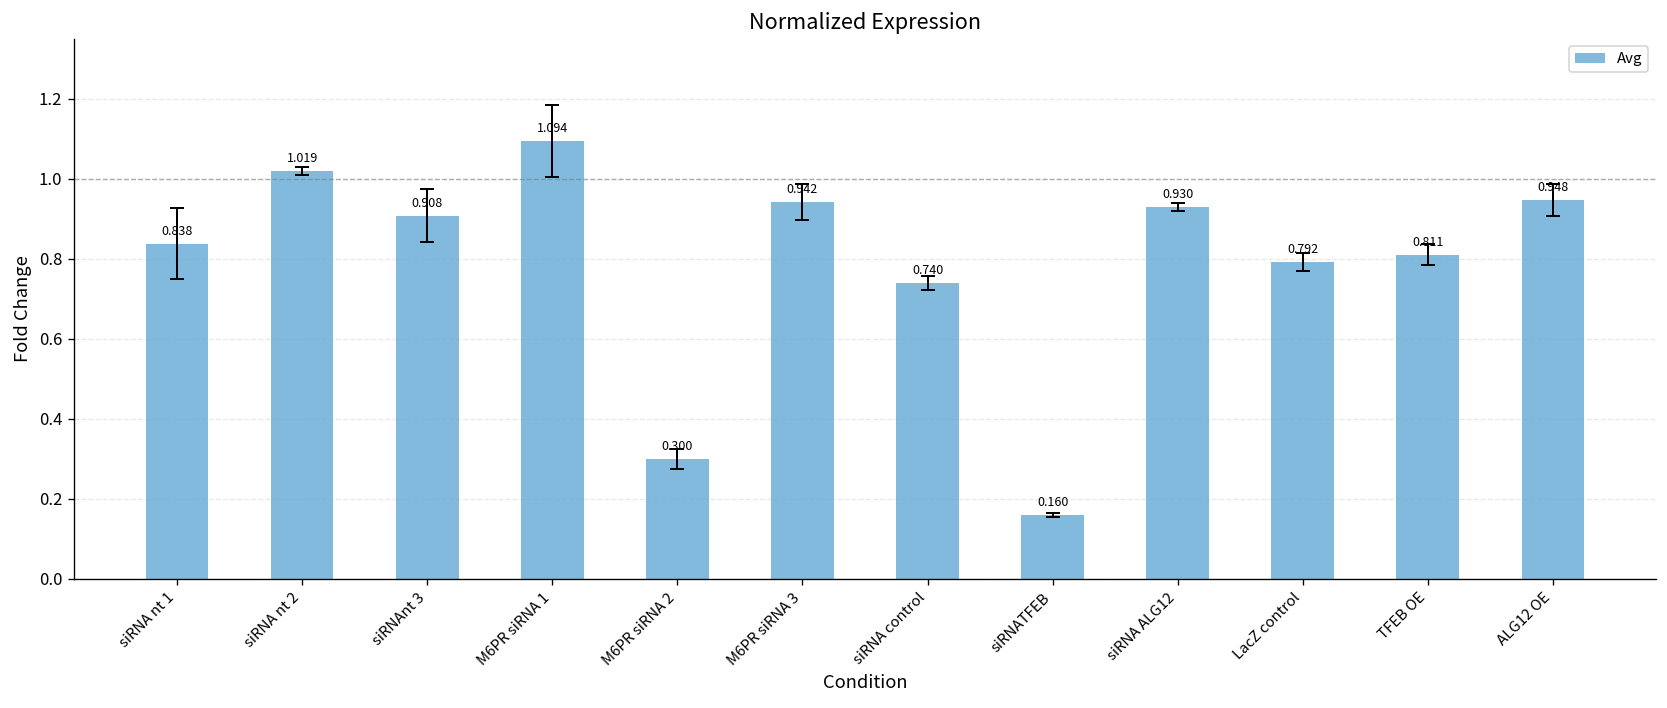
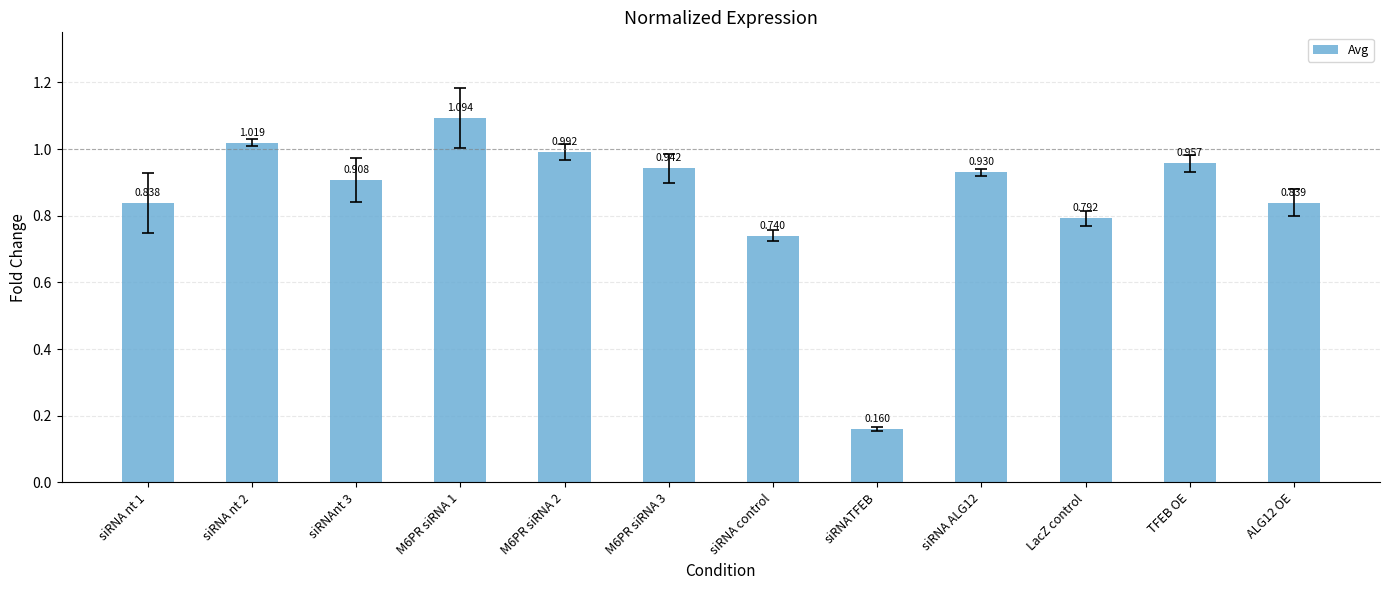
  {
    "Avg": {
      "siRNA nt 1": 0.838,
      "siRNAnt 3": 0.908,
      "M6PR siRNA 1": 1.094,
-     "M6PR siRNA 2": 0.300,
+     "M6PR siRNA 2": 0.992,
      "siRNATFEB": 0.160,
-     "TFEB OE": 0.811,
-     "ALG12 OE": 0.948
+     "TFEB OE": 0.957,
+     "ALG12 OE": 0.839
    }
  }
